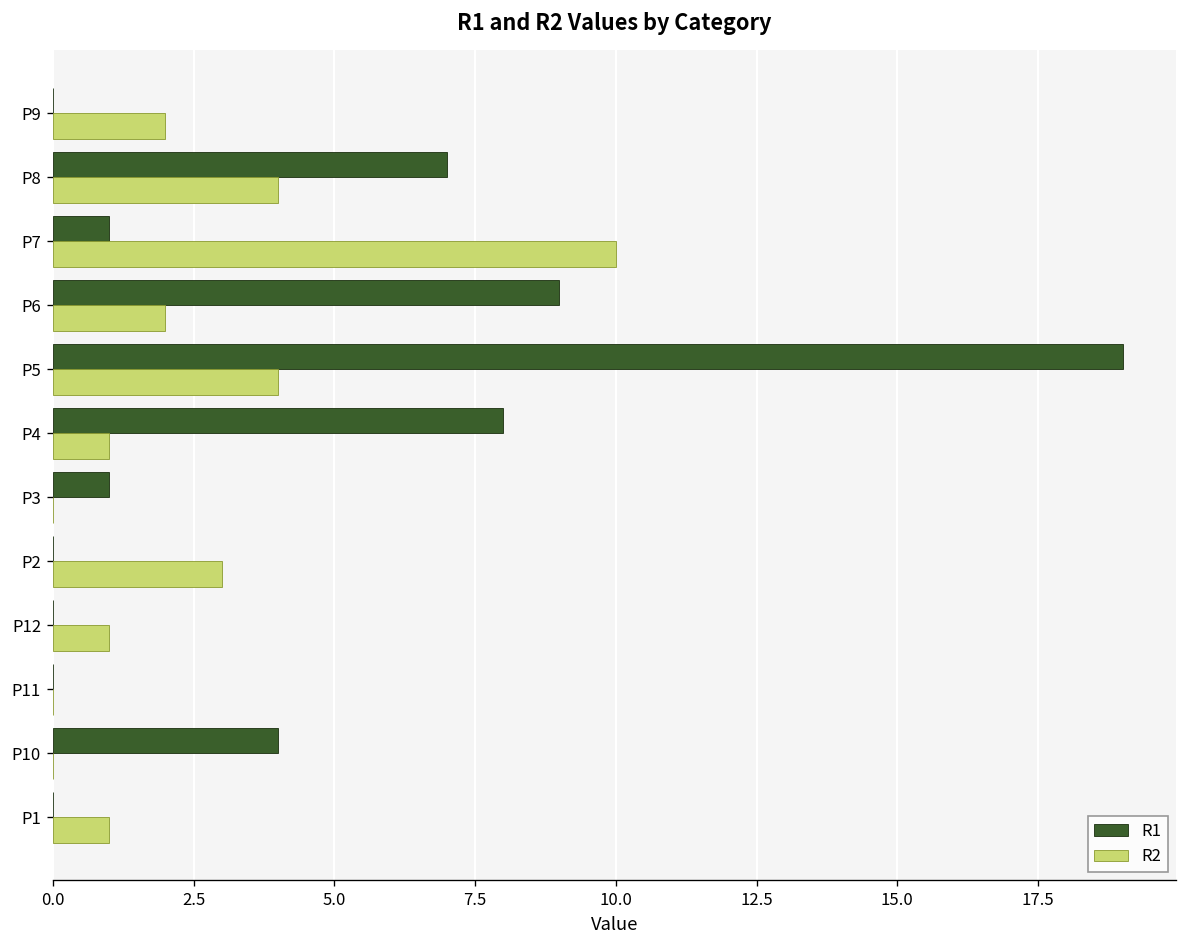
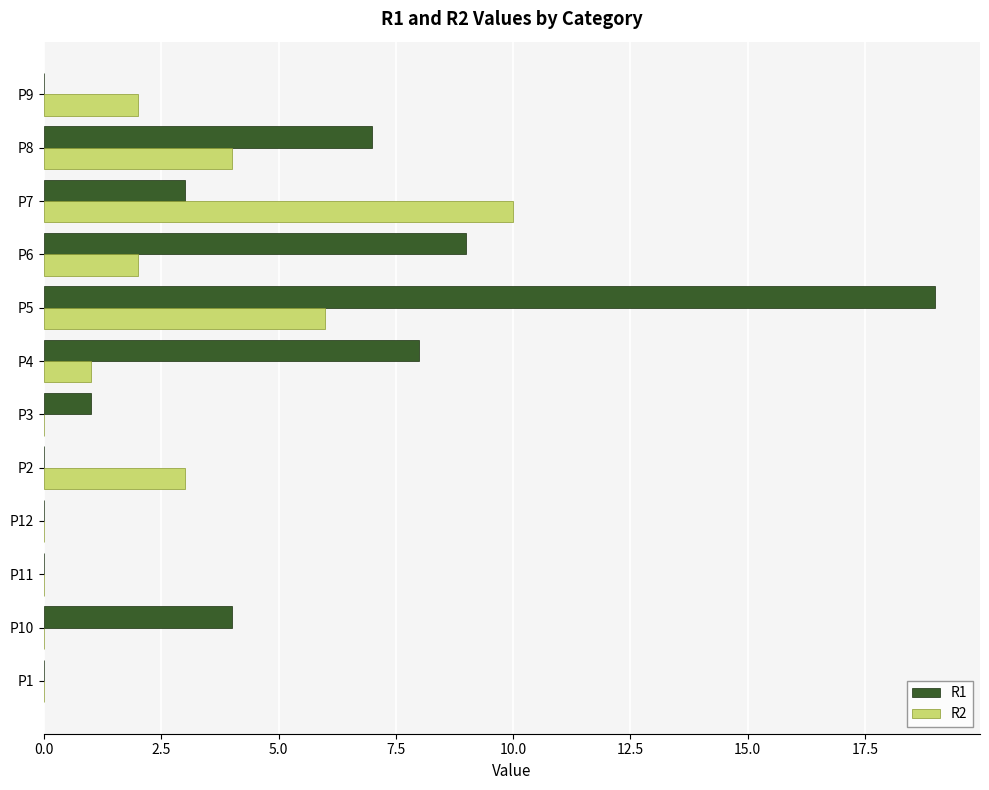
  {
    "R1": {
      "P9": 0,
      "P8": 7,
-     "P7": 1,
+     "P7": 3,
      "P6": 9,
      "P5": 19,
      "P4": 8,
      "P3": 1,
      "P2": 0,
      "P12": 0,
      "P11": 0,
      "P10": 4,
      "P1": 0
    },
    "R2": {
      "P9": 2,
      "P8": 4,
      "P7": 10,
      "P6": 2,
-     "P5": 4,
+     "P5": 6,
      "P4": 1,
      "P3": 0,
      "P2": 3,
-     "P12": 1,
+     "P12": 0,
      "P11": 0,
      "P10": 0,
-     "P1": 1
+     "P1": 0
    }
  }
